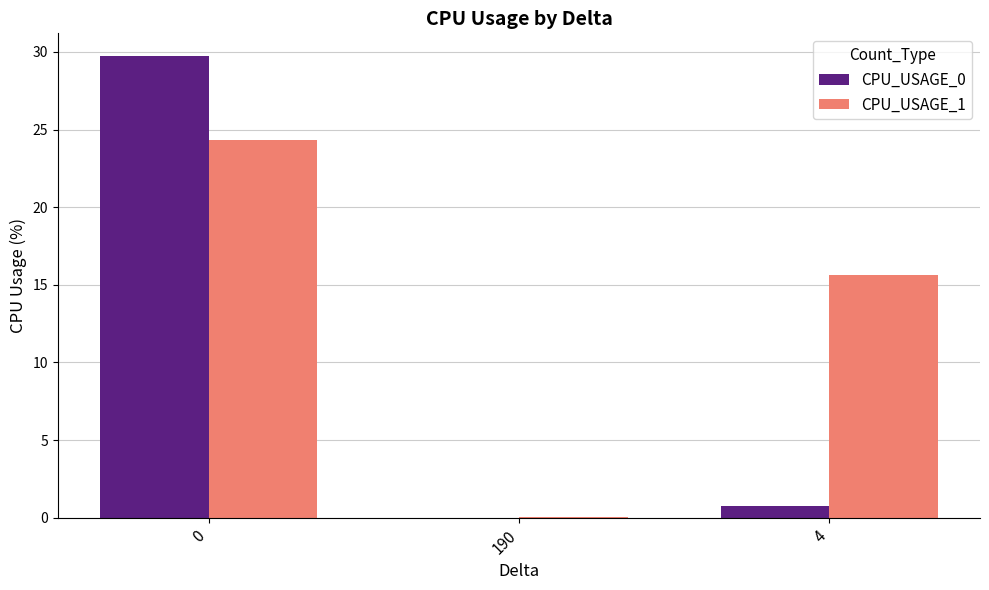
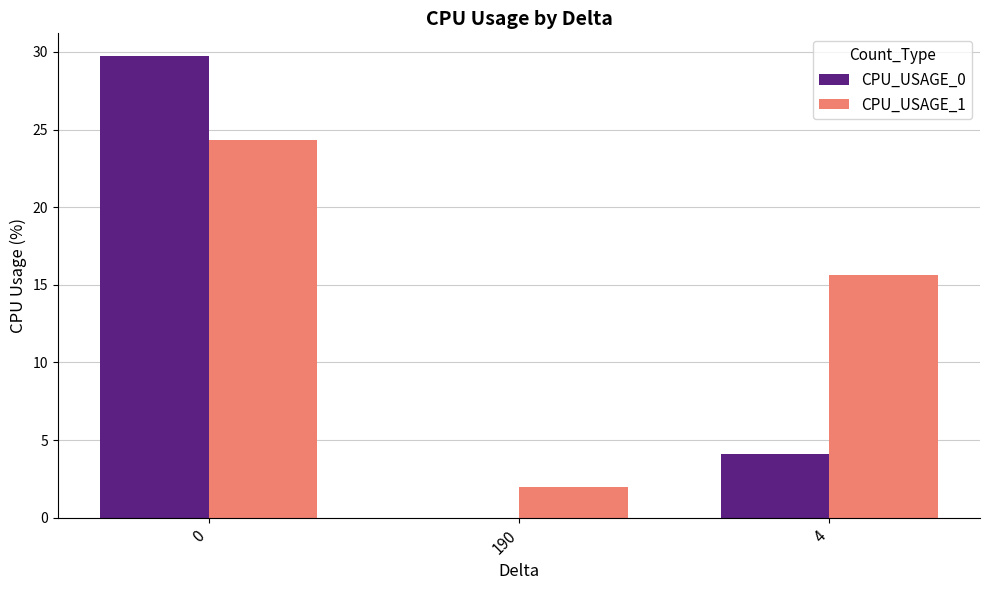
  {
    "CPU_USAGE_0": {
      "0": 29.7,
      "190": 0.0,
-     "4": 0.7
+     "4": 4.1
    },
    "CPU_USAGE_1": {
      "0": 24.3,
-     "190": 0.0,
+     "190": 2.0,
      "4": 15.6
    }
  }
